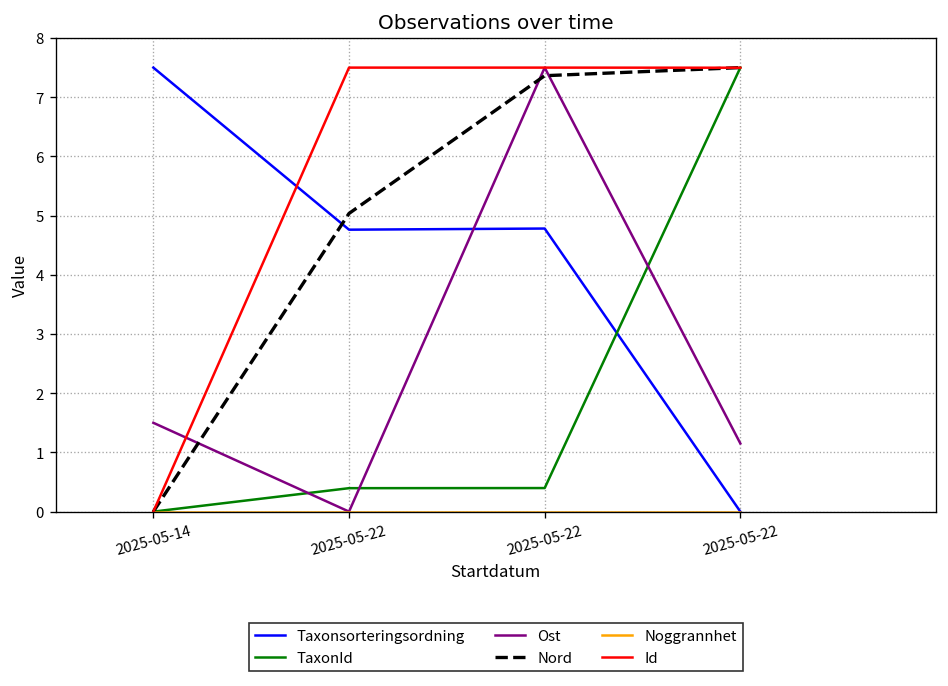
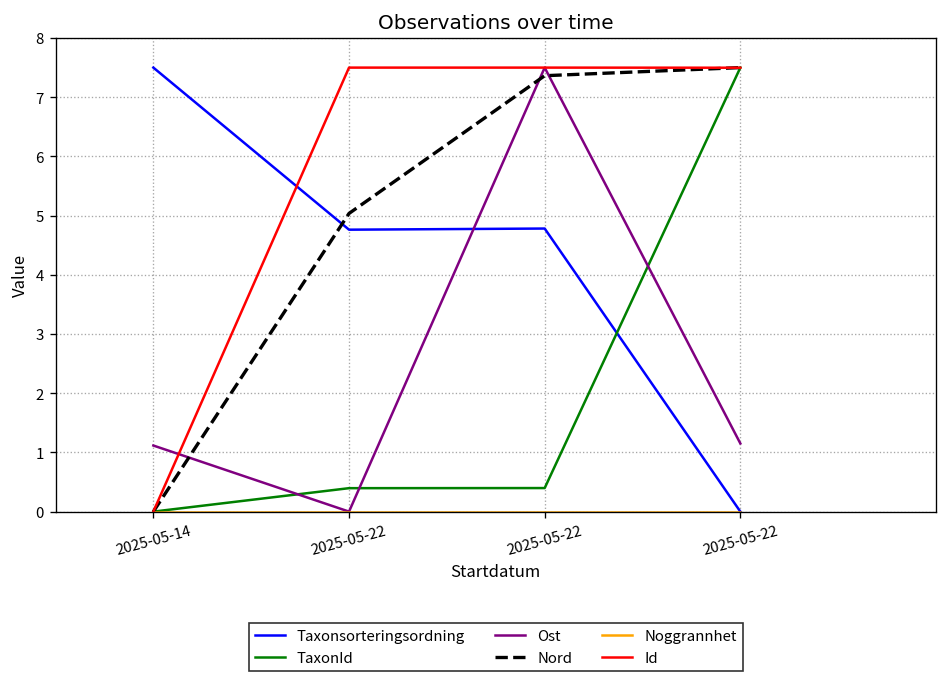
  {
    "Taxonsorteringsordning": {
      "2025-05-14": 7.5
    },
    "Ost": {
-     "2025-05-14": 1.5
+     "2025-05-14": 1.1
    }
  }
